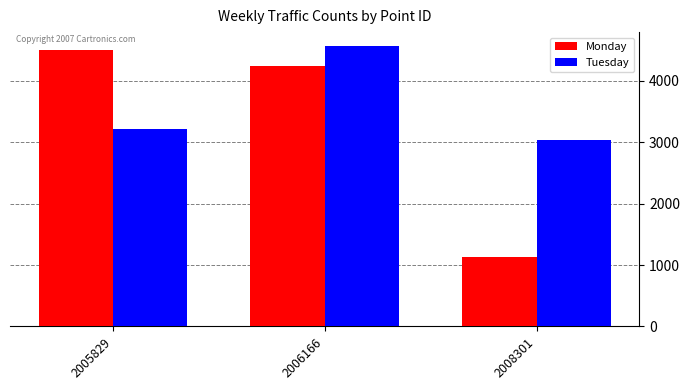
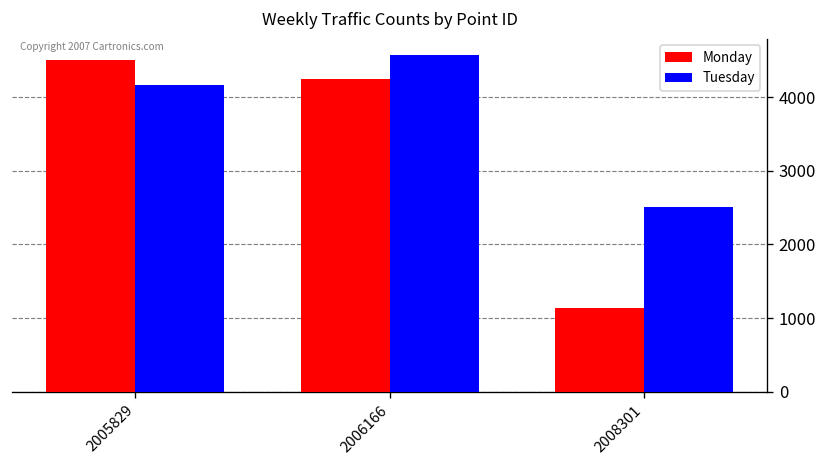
  {
    "Monday": {
      "2006166": 4200,
      "2008301": 1100
    },
    "Tuesday": {
-     "2005829": 3200,
+     "2005829": 4200,
      "2006166": 4600,
-     "2008301": 3000
+     "2008301": 2500
    }
  }
